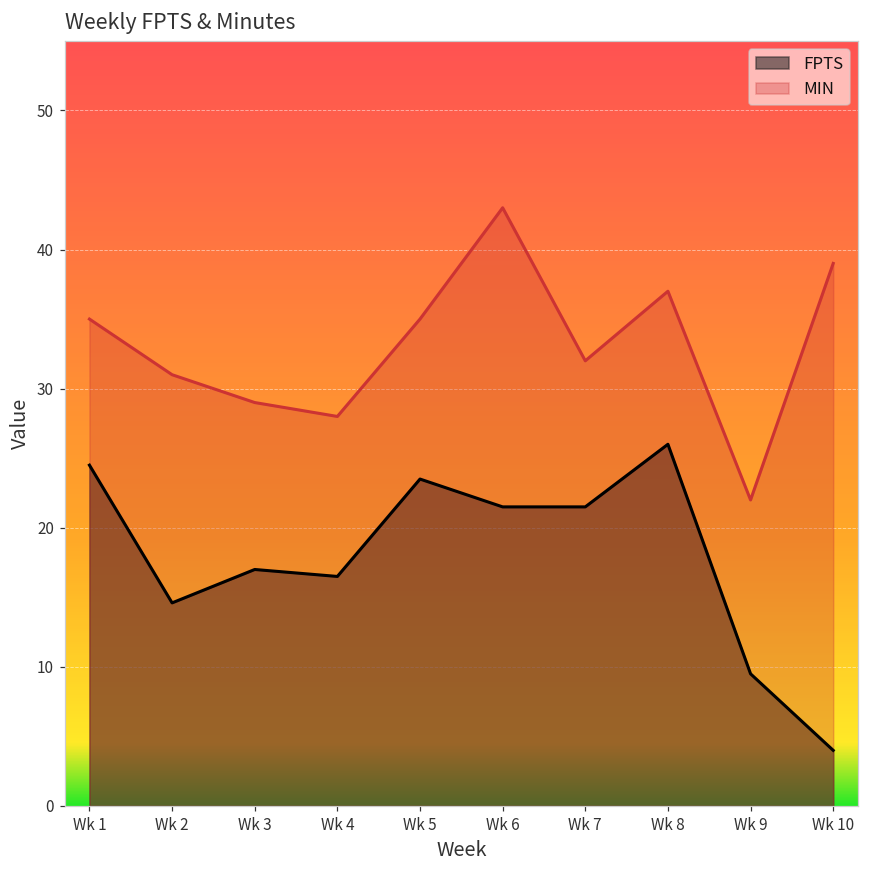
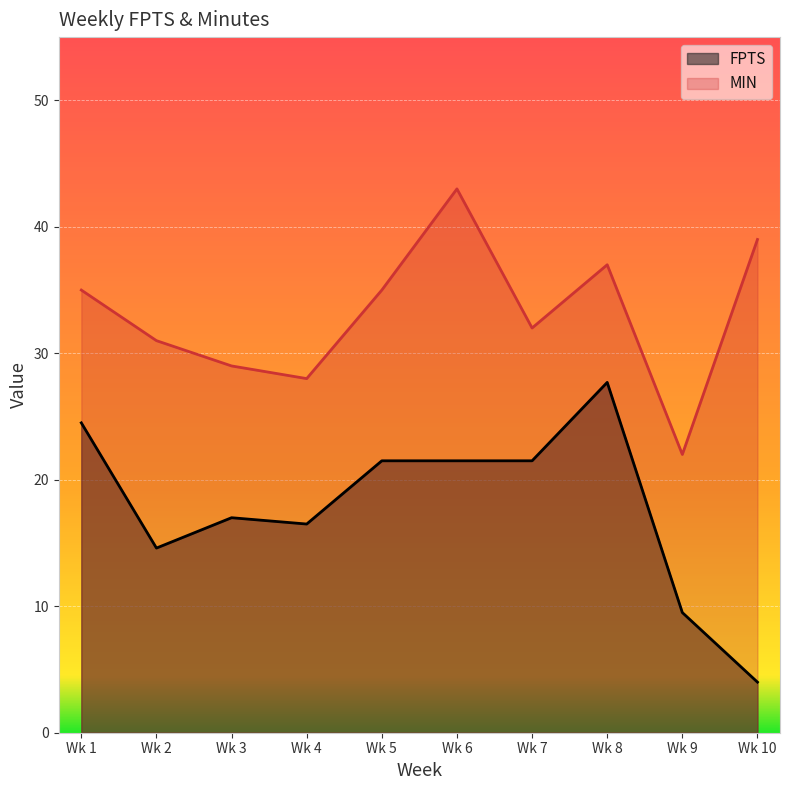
  {
    "FPTS": {
      "Wk 1": 24.5,
      "Wk 2": 14.6,
      "Wk 3": 17.0,
      "Wk 4": 16.5,
-     "Wk 5": 23.5,
+     "Wk 5": 21.5,
      "Wk 6": 21.5,
      "Wk 7": 21.5,
-     "Wk 8": 26.0,
+     "Wk 8": 27.7,
      "Wk 9": 9.5,
      "Wk 10": 4.0
    },
    "MIN": {
      "Wk 1": 35.0,
      "Wk 2": 31.0,
      "Wk 3": 29.0,
      "Wk 4": 28.0,
      "Wk 5": 35.0,
      "Wk 6": 43.0,
      "Wk 7": 32.0,
      "Wk 8": 37.0,
      "Wk 9": 22.0,
      "Wk 10": 39.0
    }
  }
